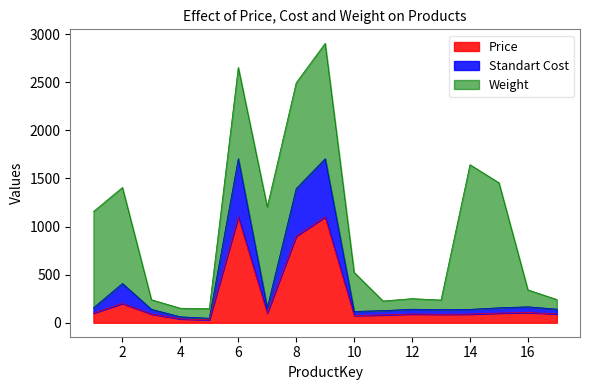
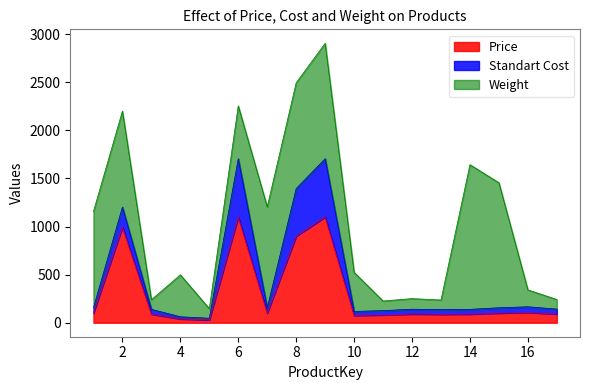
  {
    "Price": {
-     "2": 200,
+     "2": 1000,
      "6": 1100,
      "8": 900,
      "10": 100,
      "12": 100,
      "14": 100,
      "16": 100
    },
    "Standart Cost": {
      "2": 200,
      "6": 600,
      "8": 500,
      "10": 0,
      "12": 0,
      "14": 0,
      "16": 100
    },
    "Weight": {
      "2": 1000,
-     "4": 100,
-     "6": 1000,
+     "4": 400,
+     "6": 600,
      "8": 1100,
      "10": 400,
      "12": 100,
      "14": 1500,
      "16": 200
    }
  }
